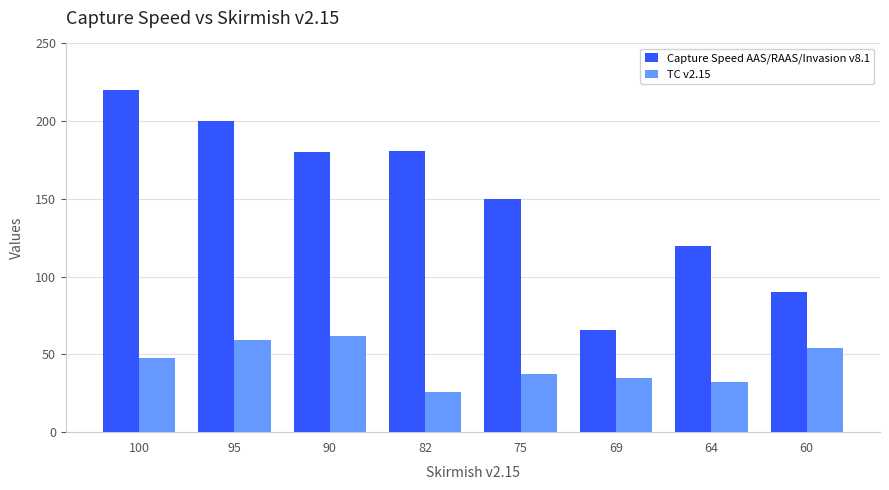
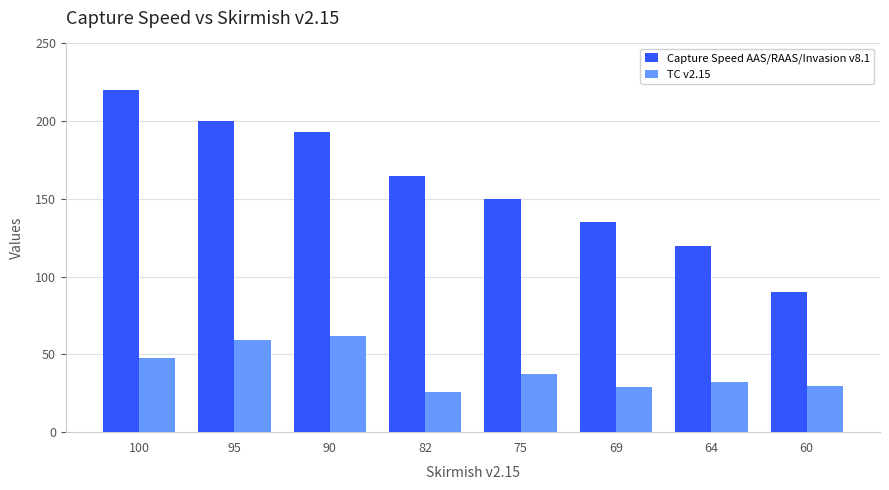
  {
    "Capture Speed AAS/RAAS/Invasion v8.1": {
      "100": 220,
      "95": 200,
-     "90": 180,
-     "82": 181,
+     "90": 193,
+     "82": 165,
      "75": 150,
-     "69": 66,
+     "69": 135,
      "64": 120,
      "60": 90
    },
    "TC v2.15": {
      "100": 48,
      "95": 59,
      "90": 62,
      "82": 26,
      "75": 38,
-     "69": 35,
+     "69": 29,
      "64": 32,
-     "60": 54
+     "60": 30
    }
  }
